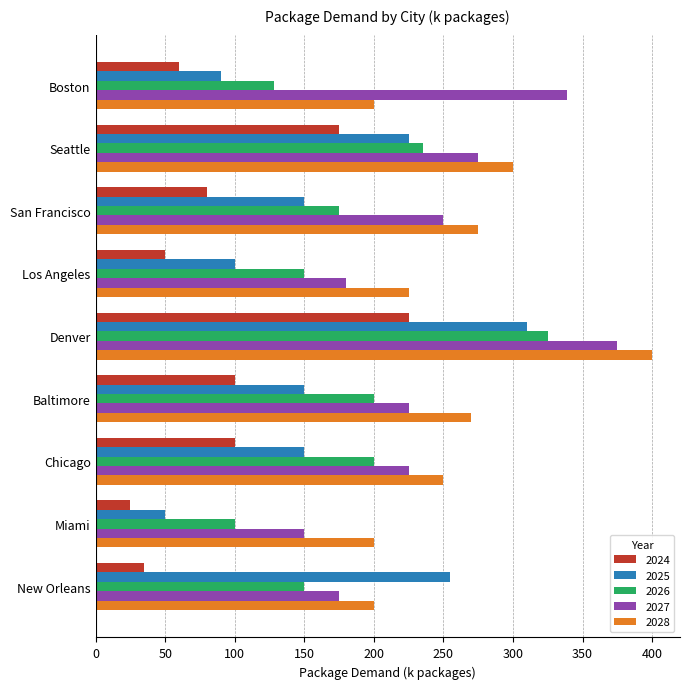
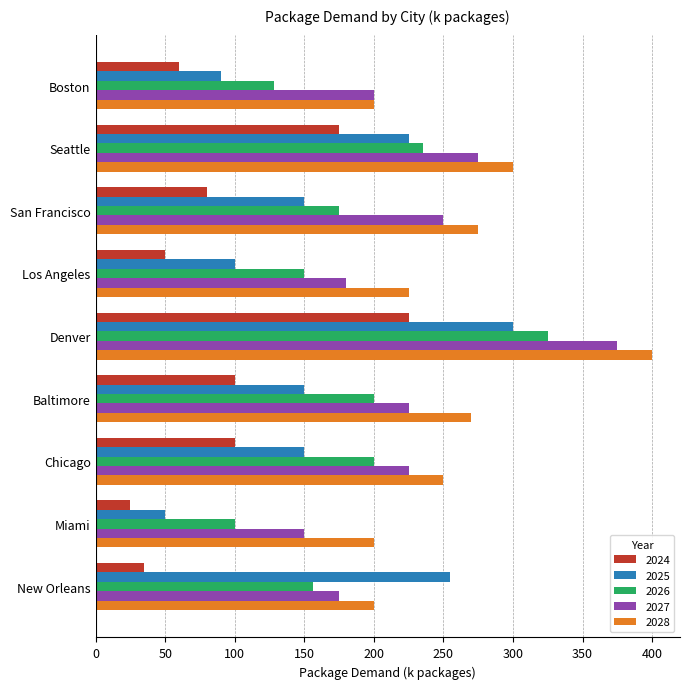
  {
    "2024": {
      "Boston": 60,
      "Seattle": 175,
      "San Francisco": 80,
      "Los Angeles": 50,
      "Denver": 225,
      "Baltimore": 100,
      "Chicago": 100,
      "Miami": 25,
      "New Orleans": 35
    },
    "2025": {
      "Boston": 90,
      "Seattle": 225,
      "San Francisco": 150,
      "Los Angeles": 100,
-     "Denver": 310,
+     "Denver": 300,
      "Baltimore": 150,
      "Chicago": 150,
      "Miami": 50,
      "New Orleans": 255
    },
    "2026": {
      "Boston": 128,
      "Seattle": 235,
      "San Francisco": 175,
      "Los Angeles": 150,
      "Denver": 325,
      "Baltimore": 200,
      "Chicago": 200,
      "Miami": 100,
-     "New Orleans": 150
+     "New Orleans": 156
    },
    "2027": {
-     "Boston": 339,
+     "Boston": 200,
      "Seattle": 275,
      "San Francisco": 250,
      "Los Angeles": 180,
      "Denver": 375,
      "Baltimore": 225,
      "Chicago": 225,
      "Miami": 150,
      "New Orleans": 175
    },
    "2028": {
      "Boston": 200,
      "Seattle": 300,
      "San Francisco": 275,
      "Los Angeles": 225,
      "Denver": 400,
      "Baltimore": 270,
      "Chicago": 250,
      "Miami": 200,
      "New Orleans": 200
    }
  }
